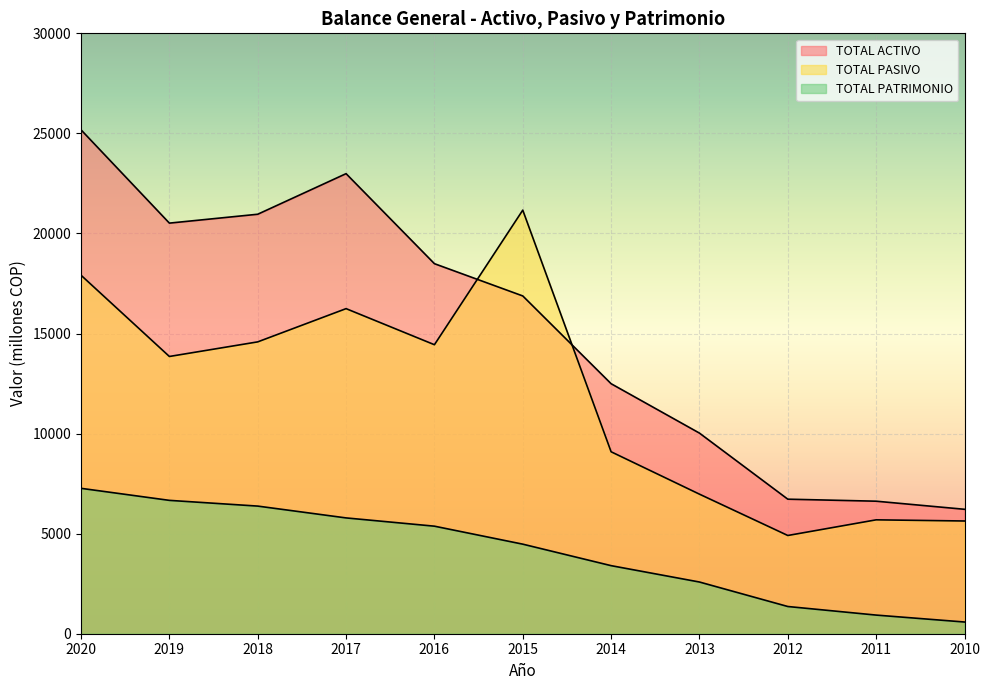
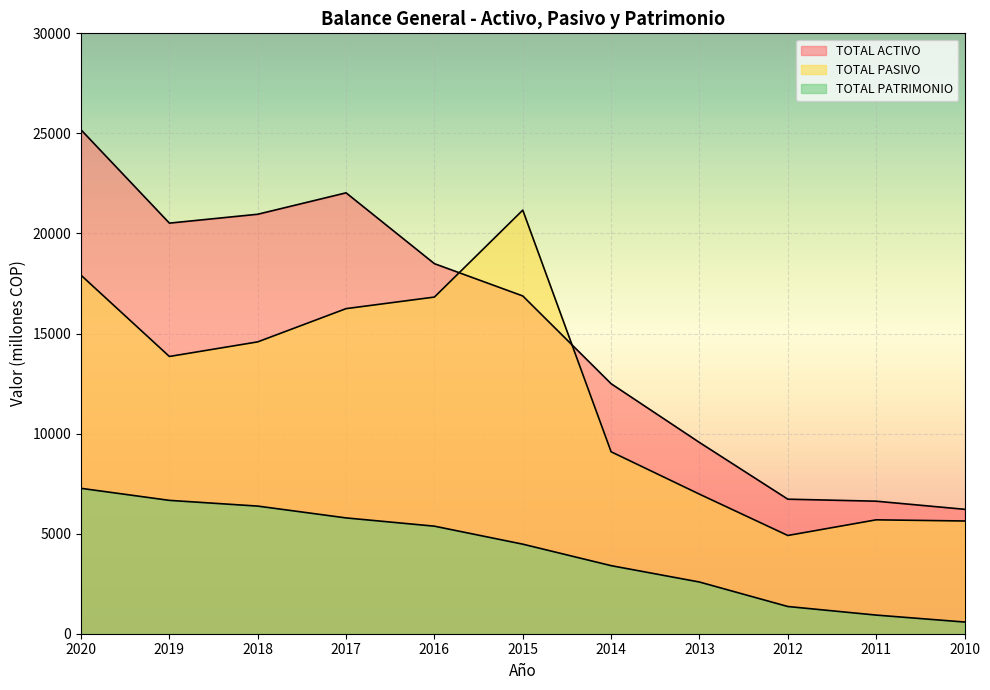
  {
    "TOTAL ACTIVO": {
      "2020": 25200,
      "2019": 20500,
      "2018": 21000,
-     "2017": 23000,
+     "2017": 22000,
      "2016": 18500,
      "2015": 16900,
      "2014": 12500,
-     "2013": 10000,
+     "2013": 9600,
      "2012": 6700,
      "2011": 6600,
      "2010": 6200
    },
    "TOTAL PASIVO": {
      "2020": 17900,
      "2019": 13900,
      "2018": 14600,
      "2017": 16200,
-     "2016": 14400,
+     "2016": 16800,
      "2015": 21200,
      "2014": 9100,
      "2013": 7000,
      "2012": 4900,
      "2011": 5700,
      "2010": 5600
    },
    "TOTAL PATRIMONIO": {
      "2020": 7300,
      "2019": 6700,
      "2018": 6400,
      "2017": 5800,
      "2016": 5400,
      "2015": 4500,
      "2014": 3400,
      "2013": 2600,
      "2012": 1400,
      "2011": 900,
      "2010": 600
    }
  }
